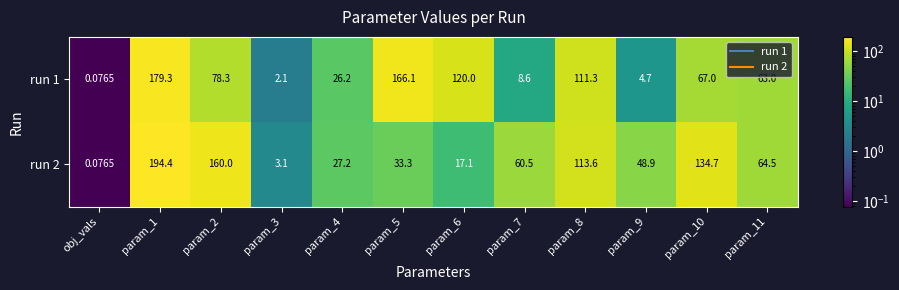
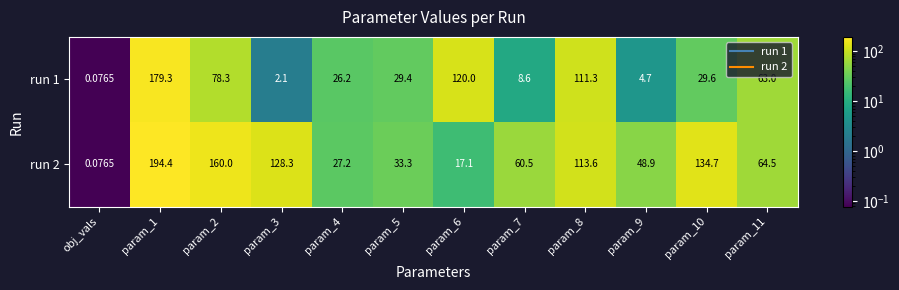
  {
    "run 1": {
      "obj_vals": 0.0765,
      "param_1": 179.3,
      "param_2": 78.3,
      "param_3": 2.1,
      "param_4": 26.2,
-     "param_5": 166.1,
+     "param_5": 29.4,
      "param_6": 120.0,
      "param_7": 8.6,
      "param_8": 111.3,
      "param_9": 4.7,
-     "param_10": 67.0
+     "param_10": 29.6
    },
    "run 2": {
      "obj_vals": 0.0765,
      "param_1": 194.4,
      "param_2": 160.0,
-     "param_3": 3.1,
+     "param_3": 128.3,
      "param_4": 27.2,
      "param_5": 33.3,
      "param_6": 17.1,
      "param_7": 60.5,
      "param_8": 113.6,
      "param_9": 48.9,
      "param_10": 134.7,
      "param_11": 64.5
    }
  }
